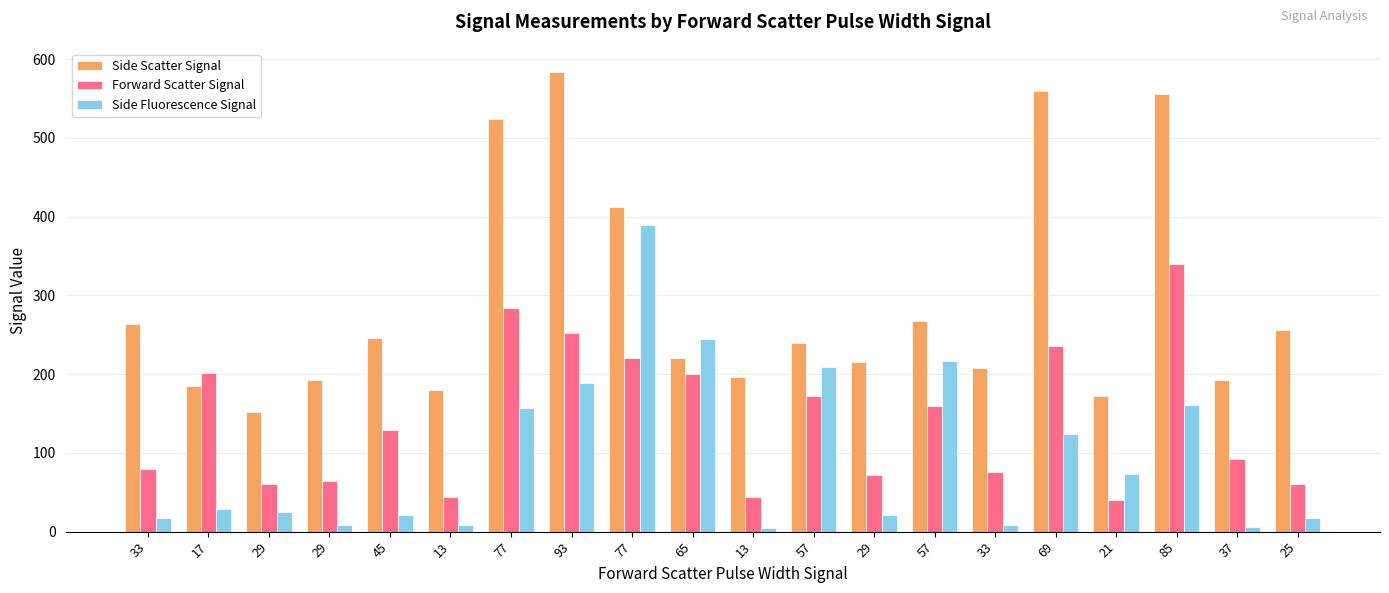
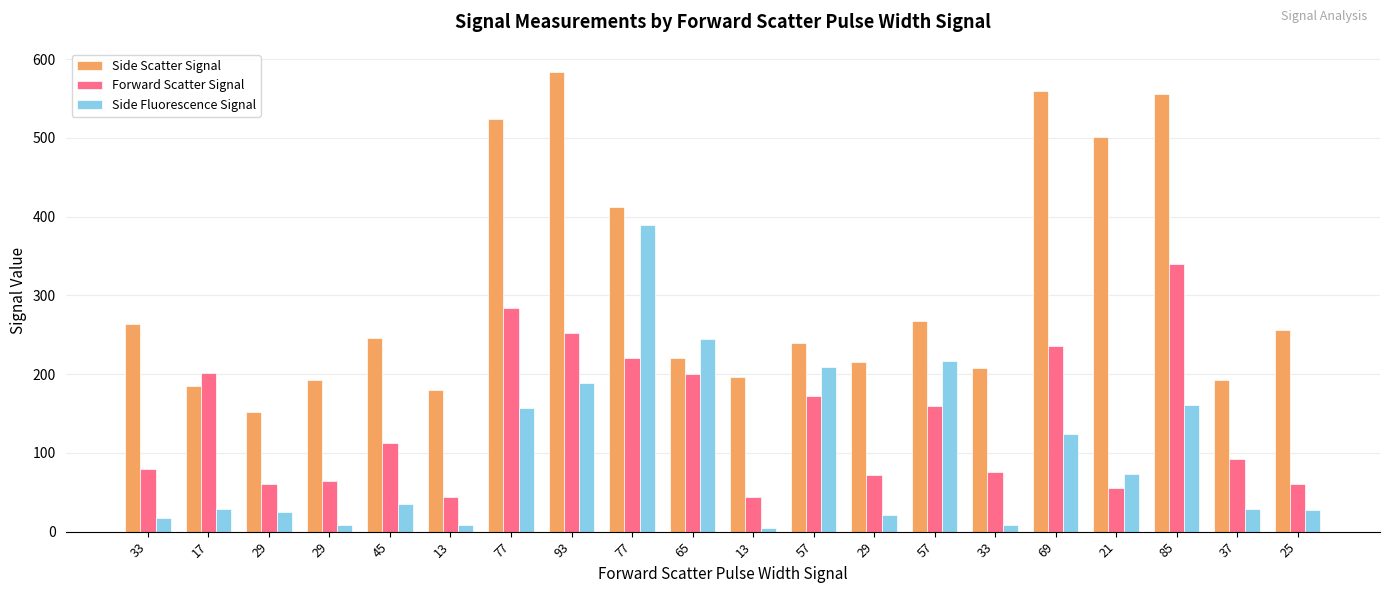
  {
    "Side Scatter Signal": {
      "17": 190,
      "45": 250,
      "93": 580,
      "65": 220,
      "69": 560,
-     "21": 170,
+     "21": 500,
      "85": 560,
      "37": 190,
      "25": 260
    },
    "Forward Scatter Signal": {
      "17": 200,
-     "45": 130,
+     "45": 110,
      "93": 250,
      "65": 200,
      "69": 240,
-     "21": 40,
+     "21": 60,
      "85": 340,
      "37": 90,
      "25": 60
    },
    "Side Fluorescence Signal": {
      "17": 30,
-     "45": 20,
+     "45": 40,
      "93": 190,
      "65": 250,
      "69": 120,
      "21": 70,
      "85": 160,
-     "37": 10,
-     "25": 20
+     "37": 30,
+     "25": 30
    }
  }
